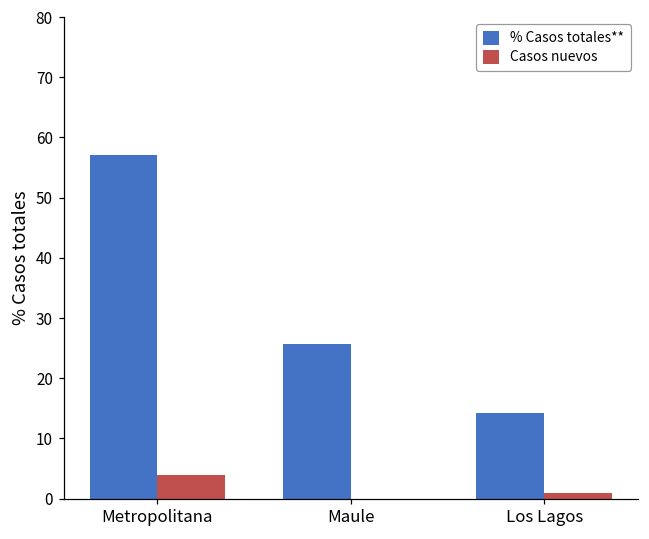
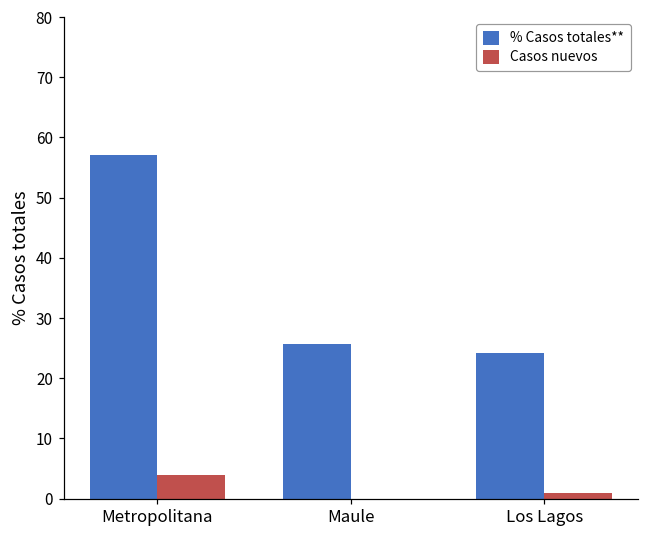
  {
    "% Casos totales**": {
      "Metropolitana": 57,
      "Maule": 26,
-     "Los Lagos": 14
+     "Los Lagos": 24
    },
    "Casos nuevos": {
      "Metropolitana": 4,
      "Maule": 0,
      "Los Lagos": 1
    }
  }
